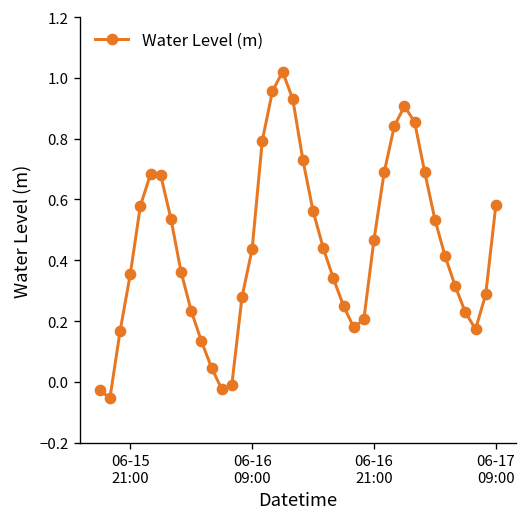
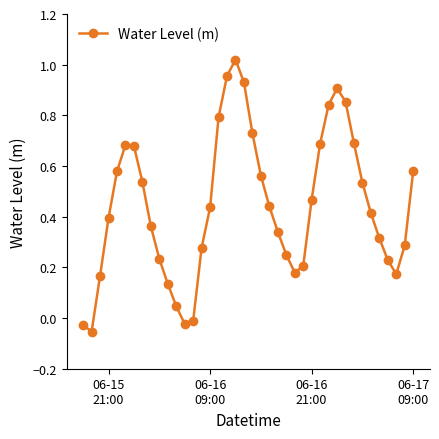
  {
-   "06-15 21:00": 0.35,
+   "06-15 21:00": 0.40,
    "06-16 09:00": 0.44,
    "06-16 21:00": 0.47,
    "06-17 09:00": 0.58
  }
